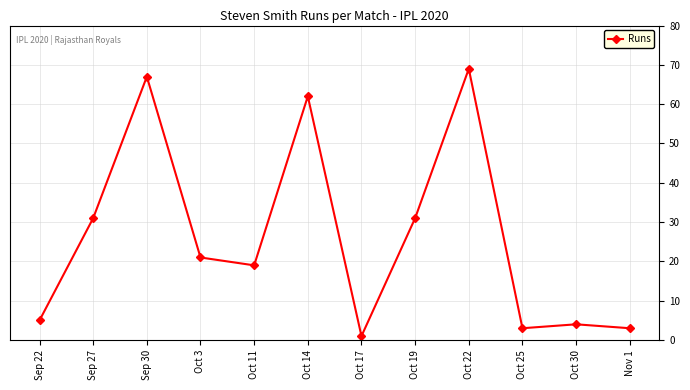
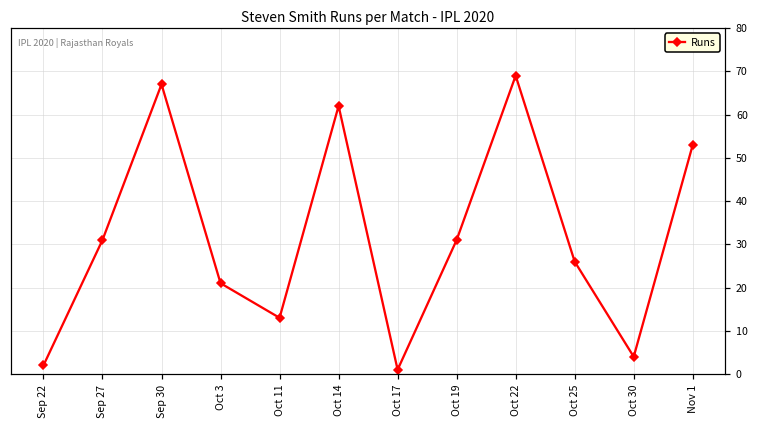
  {
-   "Sep 22": 5,
+   "Sep 22": 2,
    "Sep 27": 31,
    "Sep 30": 67,
    "Oct 3": 21,
-   "Oct 11": 19,
+   "Oct 11": 13,
    "Oct 14": 62,
    "Oct 17": 1,
    "Oct 19": 31,
    "Oct 22": 69,
-   "Oct 25": 3,
+   "Oct 25": 26,
    "Oct 30": 4,
-   "Nov 1": 3
+   "Nov 1": 53
  }
